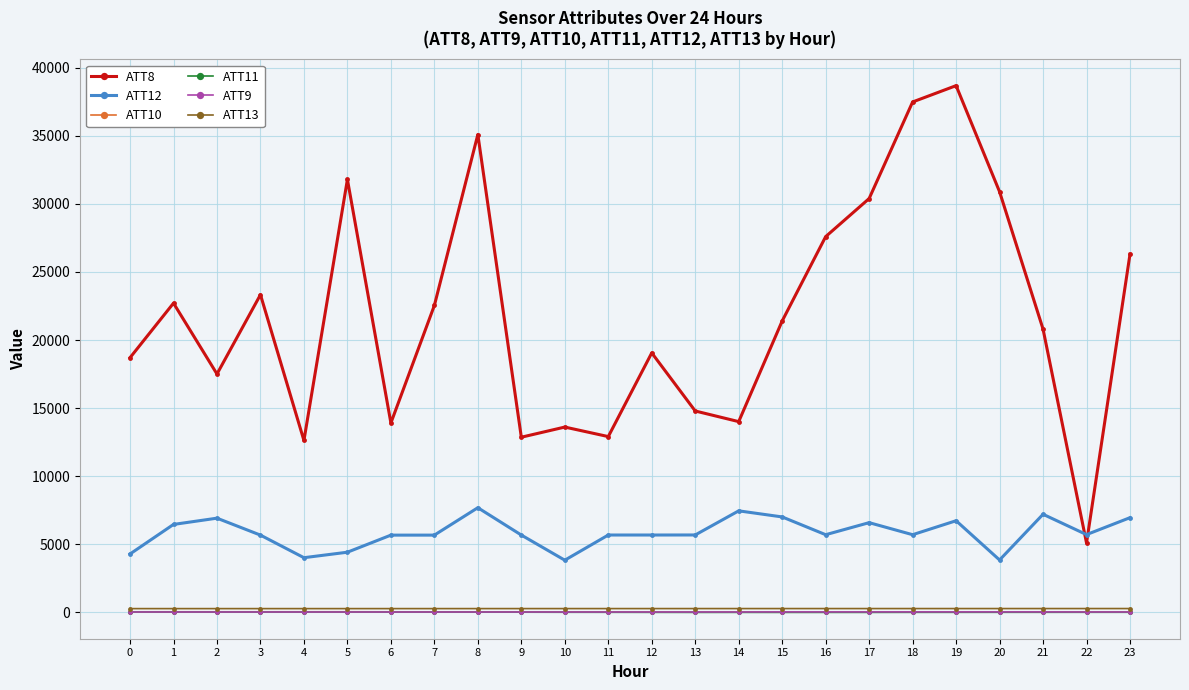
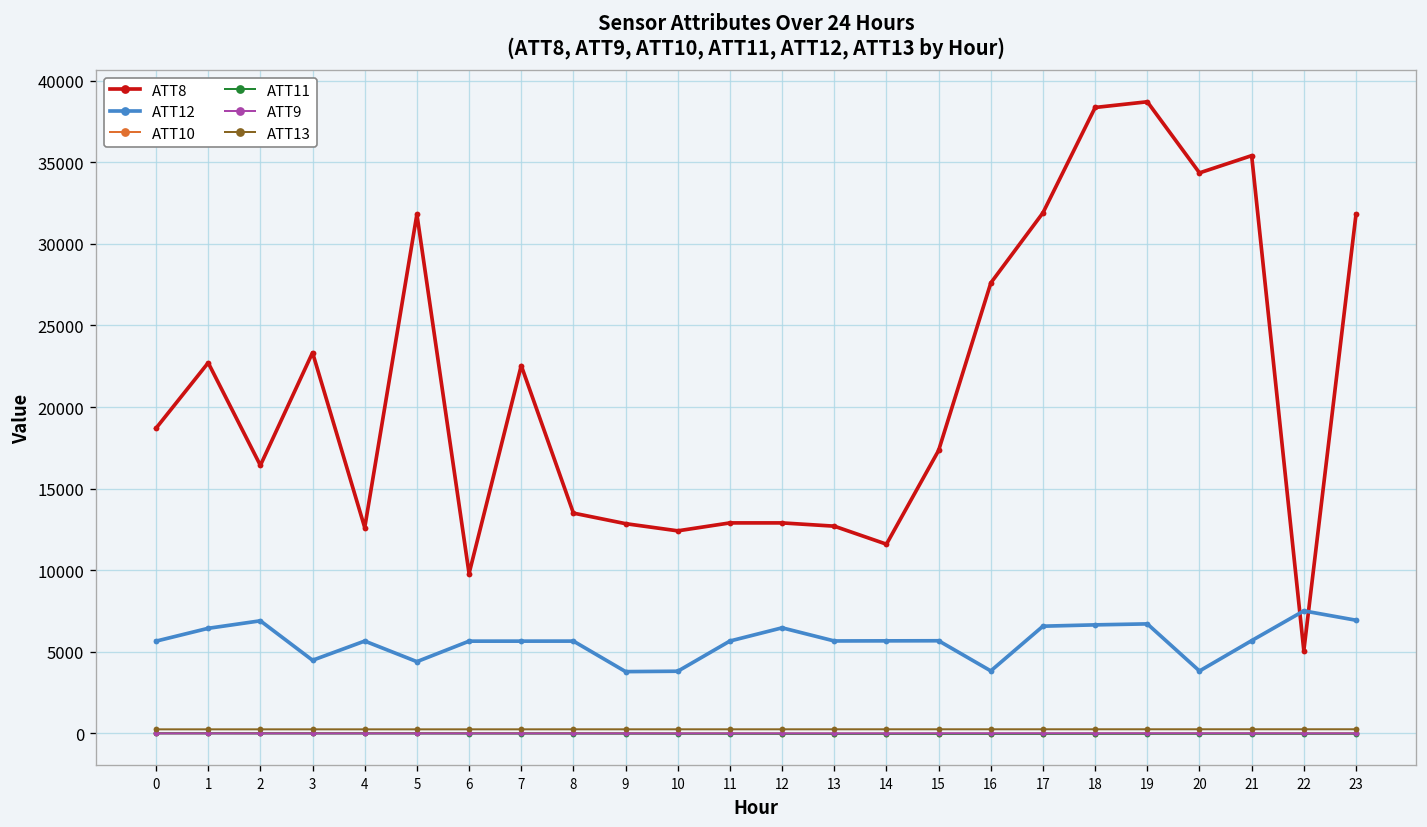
  {
    "ATT8": {
      "0": 18700,
      "1": 22700,
-     "2": 17500,
+     "2": 16400,
      "3": 23300,
      "4": 12600,
      "5": 31800,
-     "6": 13900,
+     "6": 9800,
      "7": 22500,
-     "8": 35100,
+     "8": 13500,
      "9": 12900,
-     "10": 13600,
+     "10": 12400,
      "11": 12900,
-     "12": 19100,
-     "13": 14800,
-     "14": 14000,
-     "15": 21400,
+     "12": 12900,
+     "13": 12700,
+     "14": 11600,
+     "15": 17300,
      "16": 27600,
-     "17": 30400,
-     "18": 37500,
+     "17": 31900,
+     "18": 38400,
      "19": 38700,
-     "20": 30900,
-     "21": 20800,
+     "20": 34300,
+     "21": 35400,
      "22": 5100,
-     "23": 26300
+     "23": 31800
    },
    "ATT12": {
-     "0": 4300,
+     "0": 5700,
      "1": 6400,
      "2": 6900,
-     "3": 5700,
-     "4": 4000,
+     "3": 4500,
+     "4": 5700,
      "5": 4400,
      "6": 5700,
      "7": 5700,
-     "8": 7700,
-     "9": 5700,
+     "8": 5700,
+     "9": 3800,
      "10": 3800,
      "11": 5700,
-     "12": 5700,
+     "12": 6500,
      "13": 5700,
-     "14": 7400,
-     "15": 7000,
-     "16": 5700,
+     "14": 5700,
+     "15": 5700,
+     "16": 3800,
      "17": 6600,
-     "18": 5700,
+     "18": 6700,
      "19": 6700,
      "20": 3800,
-     "21": 7200,
-     "22": 5700,
+     "21": 5700,
+     "22": 7500,
      "23": 6900
    },
    "ATT9": {
      "0": 0,
      "1": 0,
      "2": 0,
      "3": 0,
      "4": 0,
      "5": 0,
      "6": 0,
      "7": 0,
      "8": 0,
      "9": 0,
      "10": 0,
      "11": 0,
      "12": 0,
      "13": 0,
      "14": 0,
      "15": 0,
      "16": 0,
      "17": 0,
      "18": 0,
      "19": 0,
      "20": 0,
      "21": 0,
      "22": 0,
      "23": 0
    },
    "ATT13": {
      "0": 300,
      "1": 300,
      "2": 300,
      "3": 300,
      "4": 300,
      "5": 300,
      "6": 300,
      "7": 300,
      "8": 300,
      "9": 300,
      "10": 300,
      "11": 300,
      "12": 300,
      "13": 300,
      "14": 300,
      "15": 300,
      "16": 300,
      "17": 300,
      "18": 300,
      "19": 300,
      "20": 300,
      "21": 300,
      "22": 300,
      "23": 300
    }
  }
